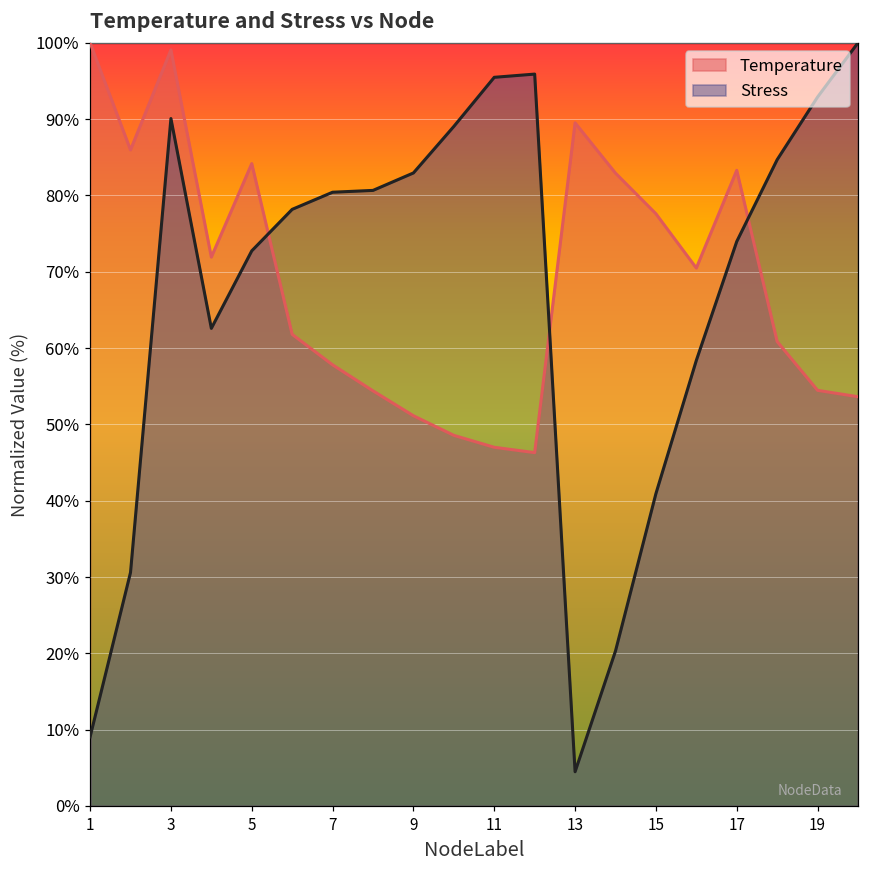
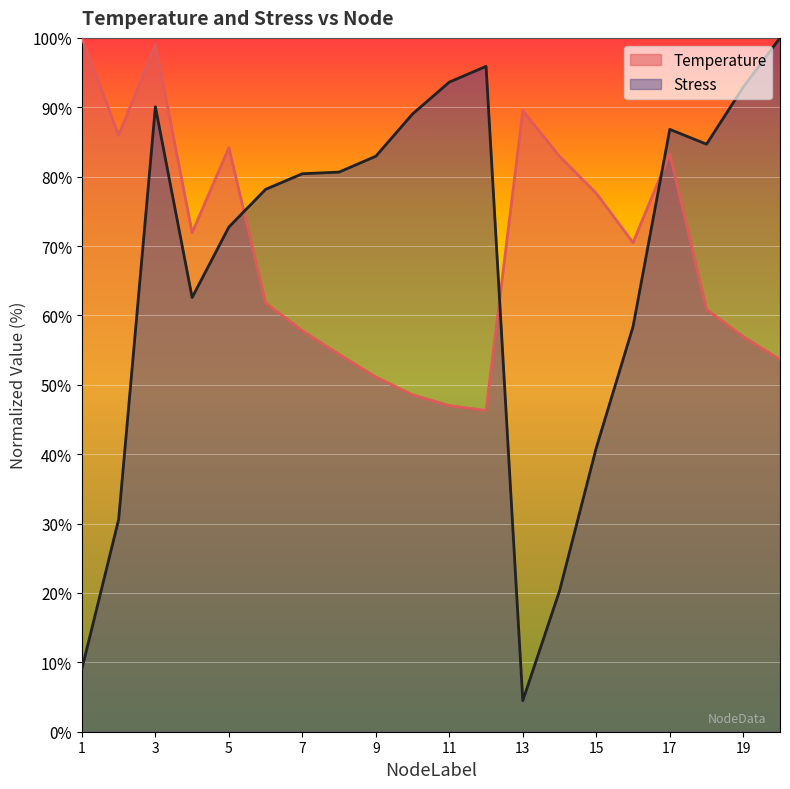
  {
    "Temperature": {
      "1": "100%",
      "3": "99%",
      "5": "84%",
      "7": "58%",
      "9": "51%",
      "11": "47%",
      "13": "90%",
      "15": "78%",
      "17": "83%",
-     "19": "54%"
+     "19": "57%"
    },
    "Stress": {
      "1": "9%",
      "3": "90%",
      "5": "73%",
      "7": "80%",
      "9": "83%",
-     "11": "95%",
+     "11": "94%",
      "13": "4%",
      "15": "41%",
-     "17": "74%"
+     "17": "87%"
    }
  }
